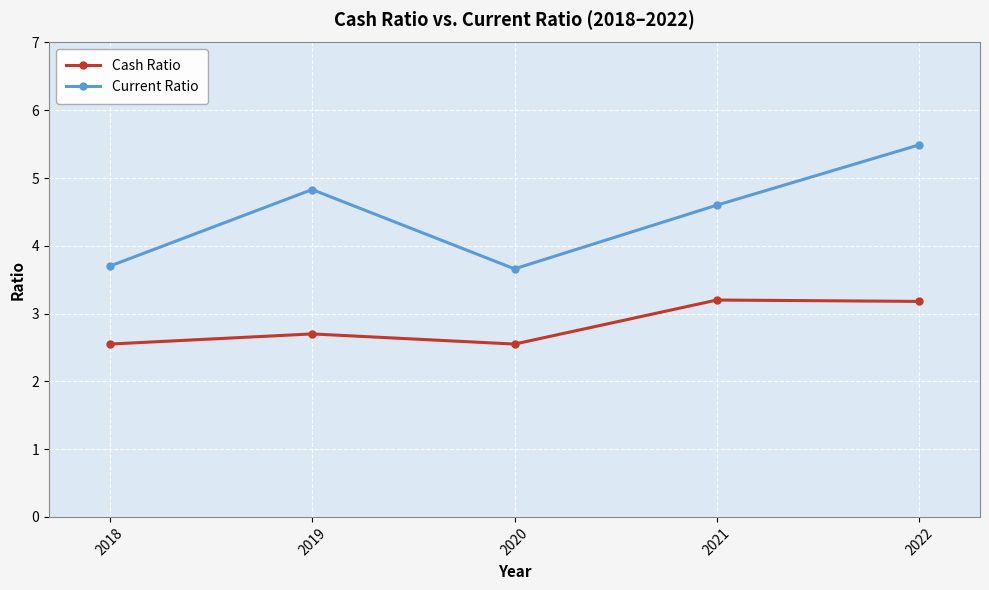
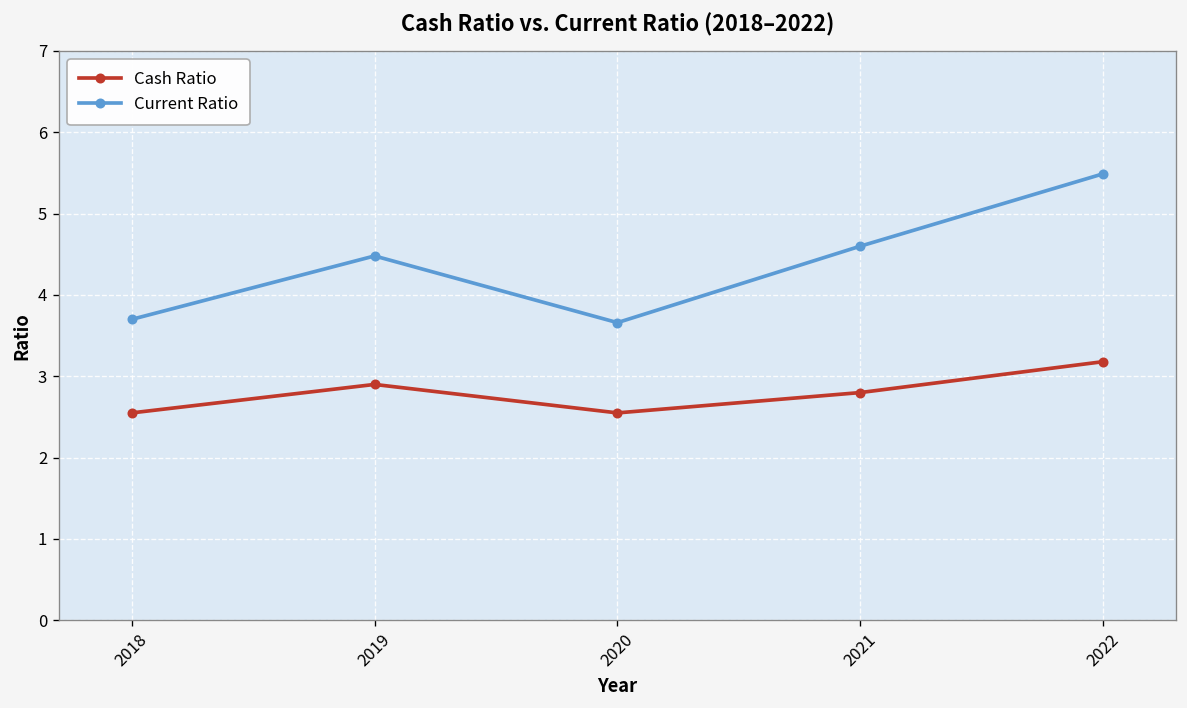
  {
    "Cash Ratio": {
      "2018": 2.6,
-     "2019": 2.7,
+     "2019": 2.9,
      "2020": 2.6,
-     "2021": 3.2,
+     "2021": 2.8,
      "2022": 3.2
    },
    "Current Ratio": {
      "2018": 3.7,
-     "2019": 4.8,
+     "2019": 4.5,
      "2020": 3.7,
      "2021": 4.6,
      "2022": 5.5
    }
  }
